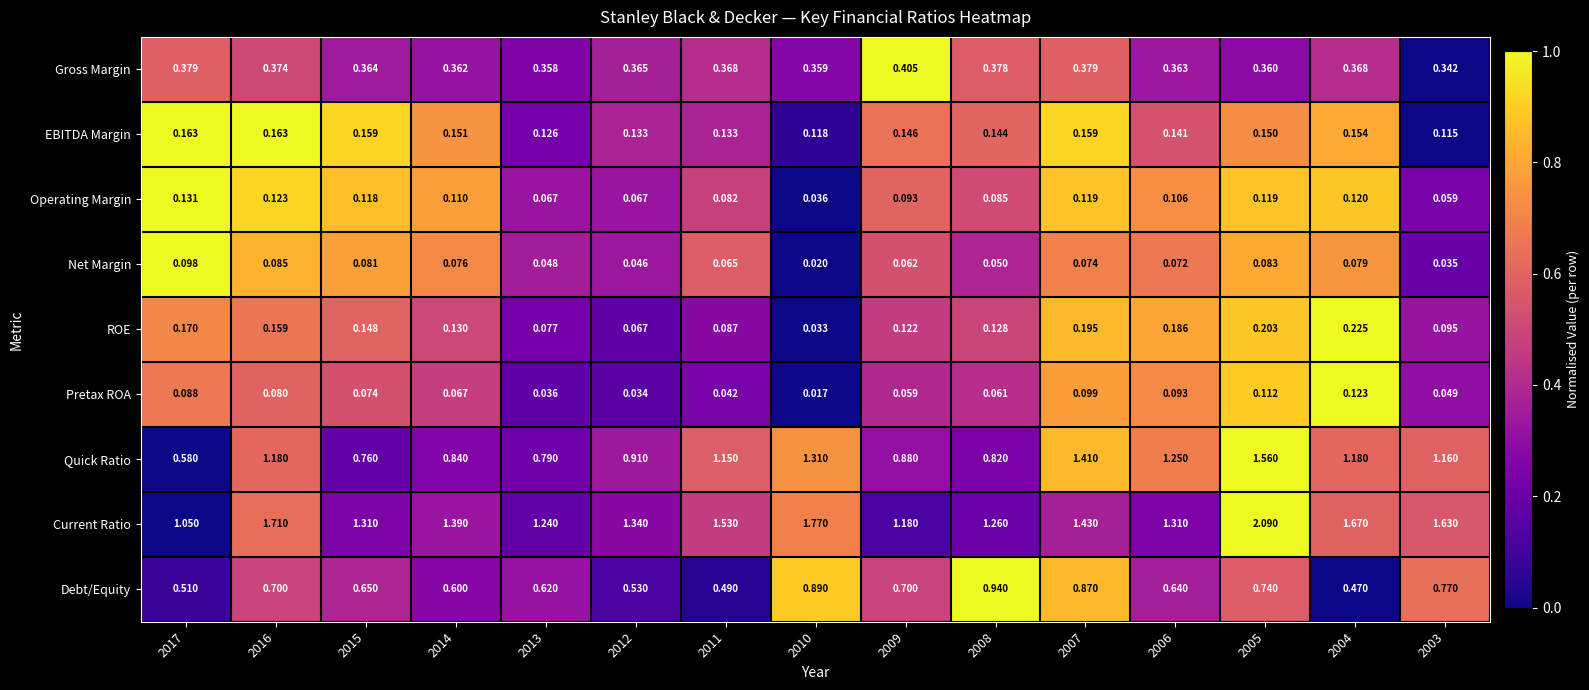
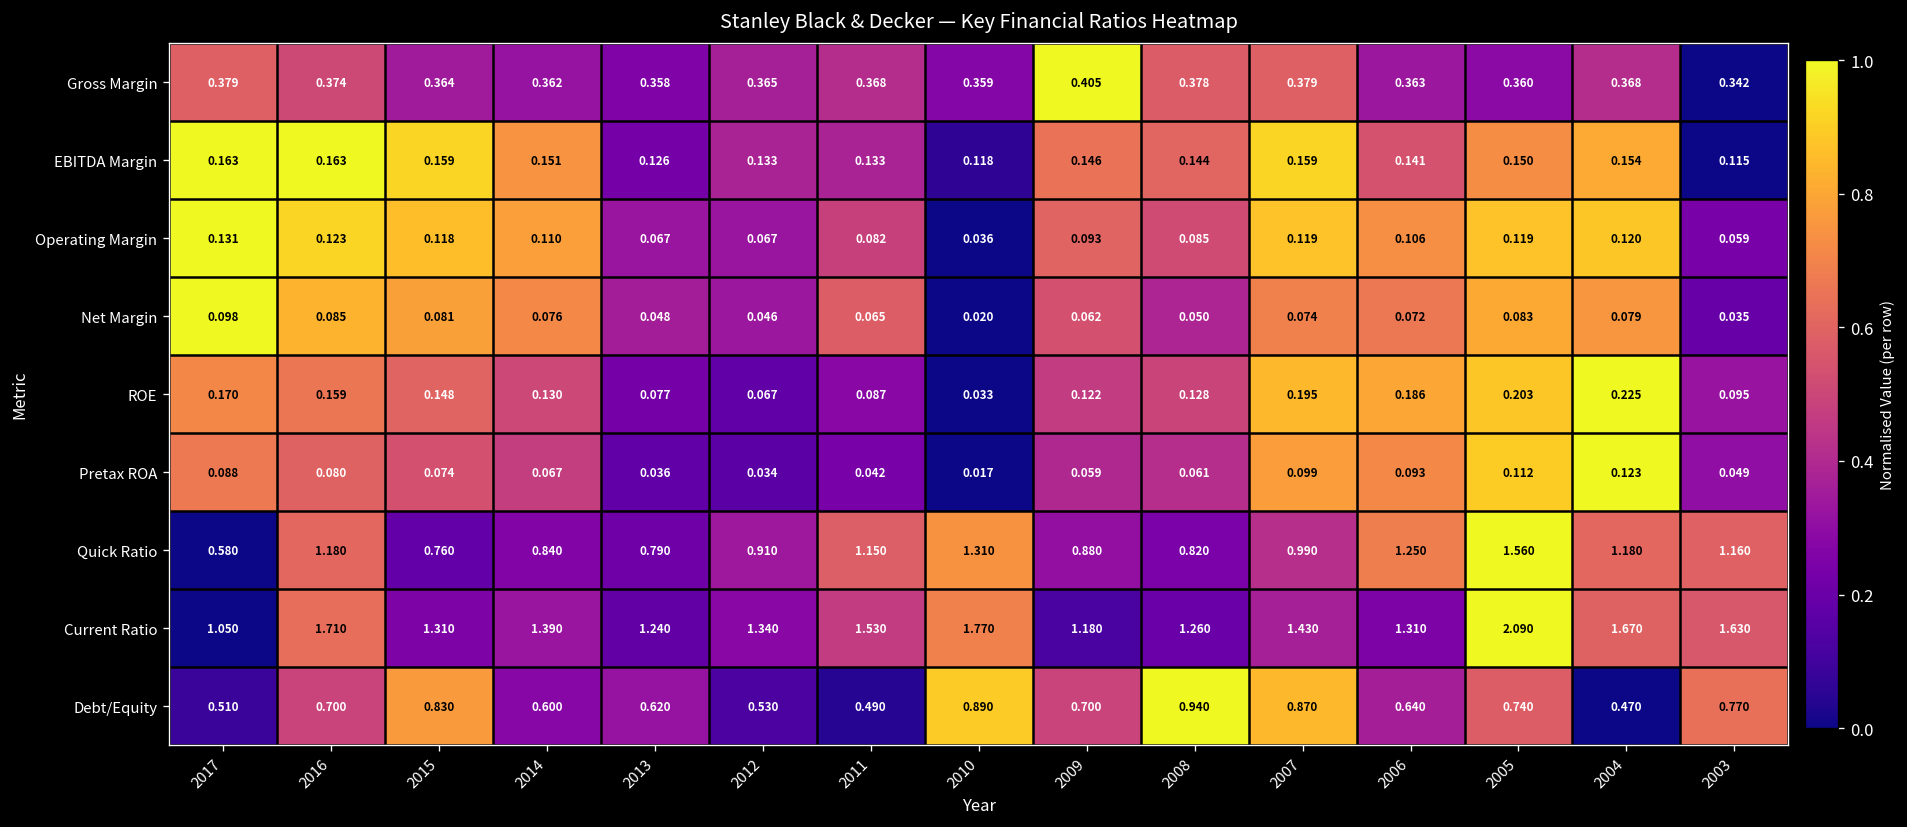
  {
    "Gross Margin": {
      "2017": 0.379,
      "2016": 0.374,
      "2015": 0.364,
      "2014": 0.362,
      "2013": 0.358,
      "2012": 0.365,
      "2011": 0.368,
      "2010": 0.359,
      "2009": 0.405,
      "2008": 0.378,
      "2007": 0.379,
      "2006": 0.363,
      "2005": 0.360,
      "2004": 0.368,
      "2003": 0.342
    },
    "EBITDA Margin": {
      "2017": 0.163,
      "2016": 0.163,
      "2015": 0.159,
      "2014": 0.151,
      "2013": 0.126,
      "2012": 0.133,
      "2011": 0.133,
      "2010": 0.118,
      "2009": 0.146,
      "2008": 0.144,
      "2007": 0.159,
      "2006": 0.141,
      "2005": 0.150,
      "2004": 0.154,
      "2003": 0.115
    },
    "Operating Margin": {
      "2017": 0.131,
      "2016": 0.123,
      "2015": 0.118,
      "2014": 0.110,
      "2013": 0.067,
      "2012": 0.067,
      "2011": 0.082,
      "2010": 0.036,
      "2009": 0.093,
      "2008": 0.085,
      "2007": 0.119,
      "2006": 0.106,
      "2005": 0.119,
      "2004": 0.120,
      "2003": 0.059
    },
    "Net Margin": {
      "2017": 0.098,
      "2016": 0.085,
      "2015": 0.081,
      "2014": 0.076,
      "2013": 0.048,
      "2012": 0.046,
      "2011": 0.065,
      "2010": 0.020,
      "2009": 0.062,
      "2008": 0.050,
      "2007": 0.074,
      "2006": 0.072,
      "2005": 0.083,
      "2004": 0.079,
      "2003": 0.035
    },
    "ROE": {
      "2017": 0.170,
      "2016": 0.159,
      "2015": 0.148,
      "2014": 0.130,
      "2013": 0.077,
      "2012": 0.067,
      "2011": 0.087,
      "2010": 0.033,
      "2009": 0.122,
      "2008": 0.128,
      "2007": 0.195,
      "2006": 0.186,
      "2005": 0.203,
      "2004": 0.225,
      "2003": 0.095
    },
    "Pretax ROA": {
      "2017": 0.088,
      "2016": 0.080,
      "2015": 0.074,
      "2014": 0.067,
      "2013": 0.036,
      "2012": 0.034,
      "2011": 0.042,
      "2010": 0.017,
      "2009": 0.059,
      "2008": 0.061,
      "2007": 0.099,
      "2006": 0.093,
      "2005": 0.112,
      "2004": 0.123,
      "2003": 0.049
    },
    "Quick Ratio": {
      "2017": 0.580,
      "2016": 1.180,
      "2015": 0.760,
      "2014": 0.840,
      "2013": 0.790,
      "2012": 0.910,
      "2011": 1.150,
      "2010": 1.310,
      "2009": 0.880,
      "2008": 0.820,
-     "2007": 1.410,
+     "2007": 0.990,
      "2006": 1.250,
      "2005": 1.560,
      "2004": 1.180,
      "2003": 1.160
    },
    "Current Ratio": {
      "2017": 1.050,
      "2016": 1.710,
      "2015": 1.310,
      "2014": 1.390,
      "2013": 1.240,
      "2012": 1.340,
      "2011": 1.530,
      "2010": 1.770,
      "2009": 1.180,
      "2008": 1.260,
      "2007": 1.430,
      "2006": 1.310,
      "2005": 2.090,
      "2004": 1.670,
      "2003": 1.630
    },
    "Debt/Equity": {
      "2017": 0.510,
      "2016": 0.700,
-     "2015": 0.650,
+     "2015": 0.830,
      "2014": 0.600,
      "2013": 0.620,
      "2012": 0.530,
      "2011": 0.490,
      "2010": 0.890,
      "2009": 0.700,
      "2008": 0.940,
      "2007": 0.870,
      "2006": 0.640,
      "2005": 0.740,
      "2004": 0.470,
      "2003": 0.770
    }
  }
